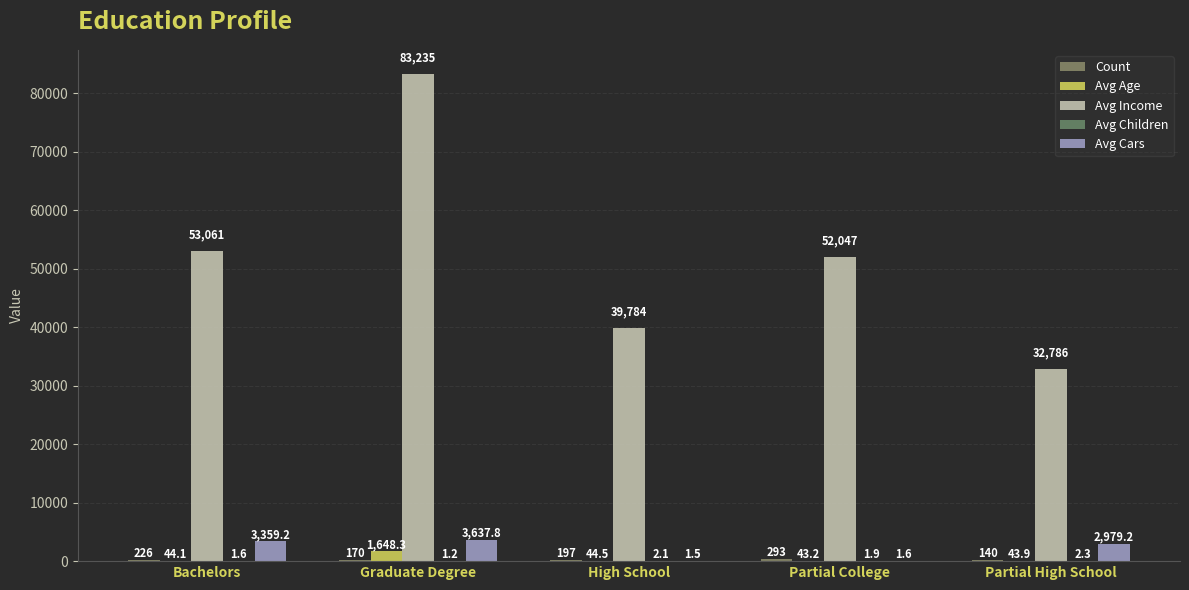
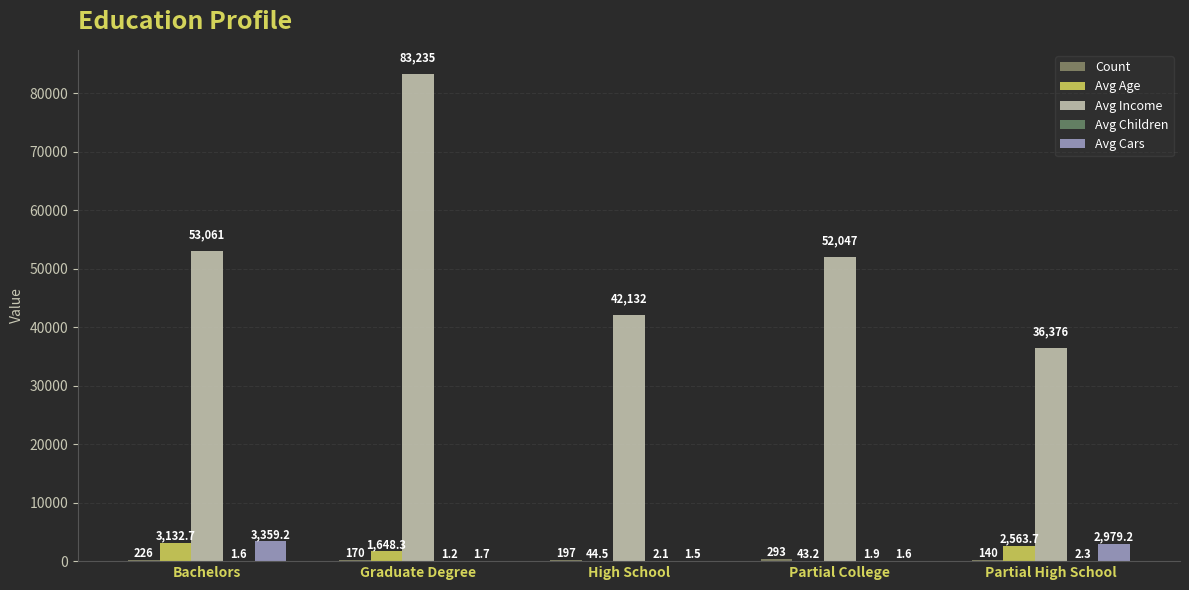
  {
    "Avg Age": {
-     "Bachelors": "44.1",
+     "Bachelors": "3,132.7",
      "Graduate Degree": "1,648.3",
      "High School": "44.5",
      "Partial College": "43.2",
-     "Partial High School": "43.9"
+     "Partial High School": "2,563.7"
    },
    "Avg Income": {
      "Bachelors": "53,061",
      "Graduate Degree": "83,235",
-     "High School": "39,784",
+     "High School": "42,132",
      "Partial College": "52,047",
-     "Partial High School": "32,786"
+     "Partial High School": "36,376"
    },
    "Avg Cars": {
      "Bachelors": "3,359.2",
-     "Graduate Degree": "3,637.8",
+     "Graduate Degree": "1.7",
      "High School": "1.5",
      "Partial College": "1.6",
      "Partial High School": "2,979.2"
    }
  }
